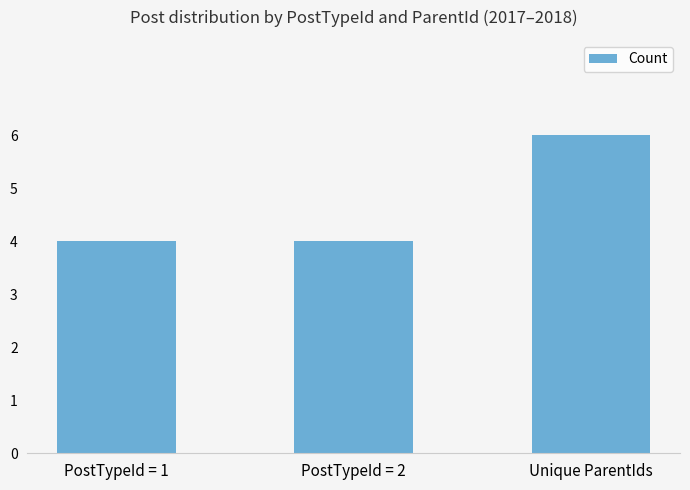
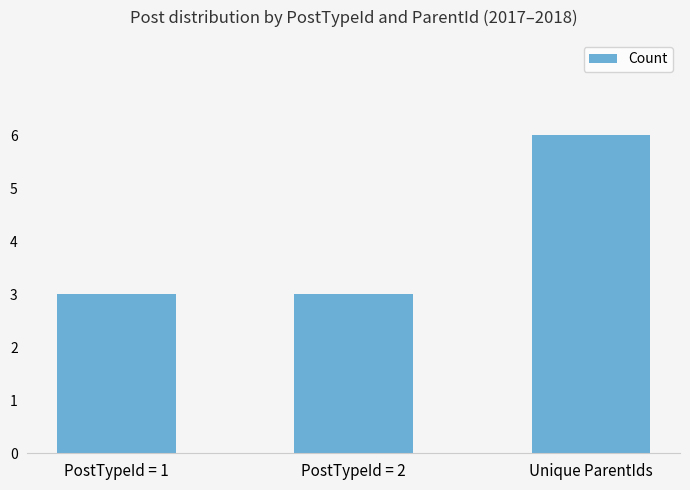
  {
-   "PostTypeId = 1": 4,
-   "PostTypeId = 2": 4,
+   "PostTypeId = 1": 3,
+   "PostTypeId = 2": 3,
    "Unique ParentIds": 6
  }
